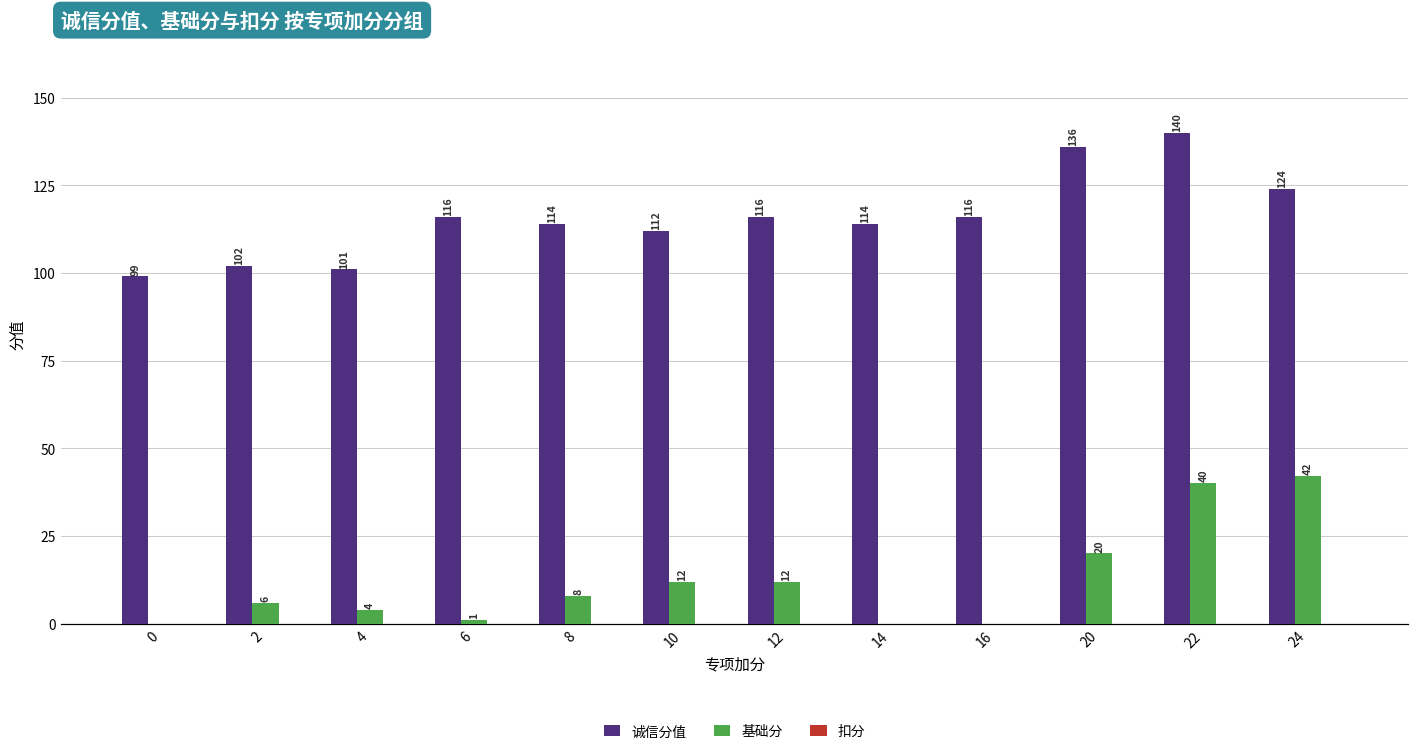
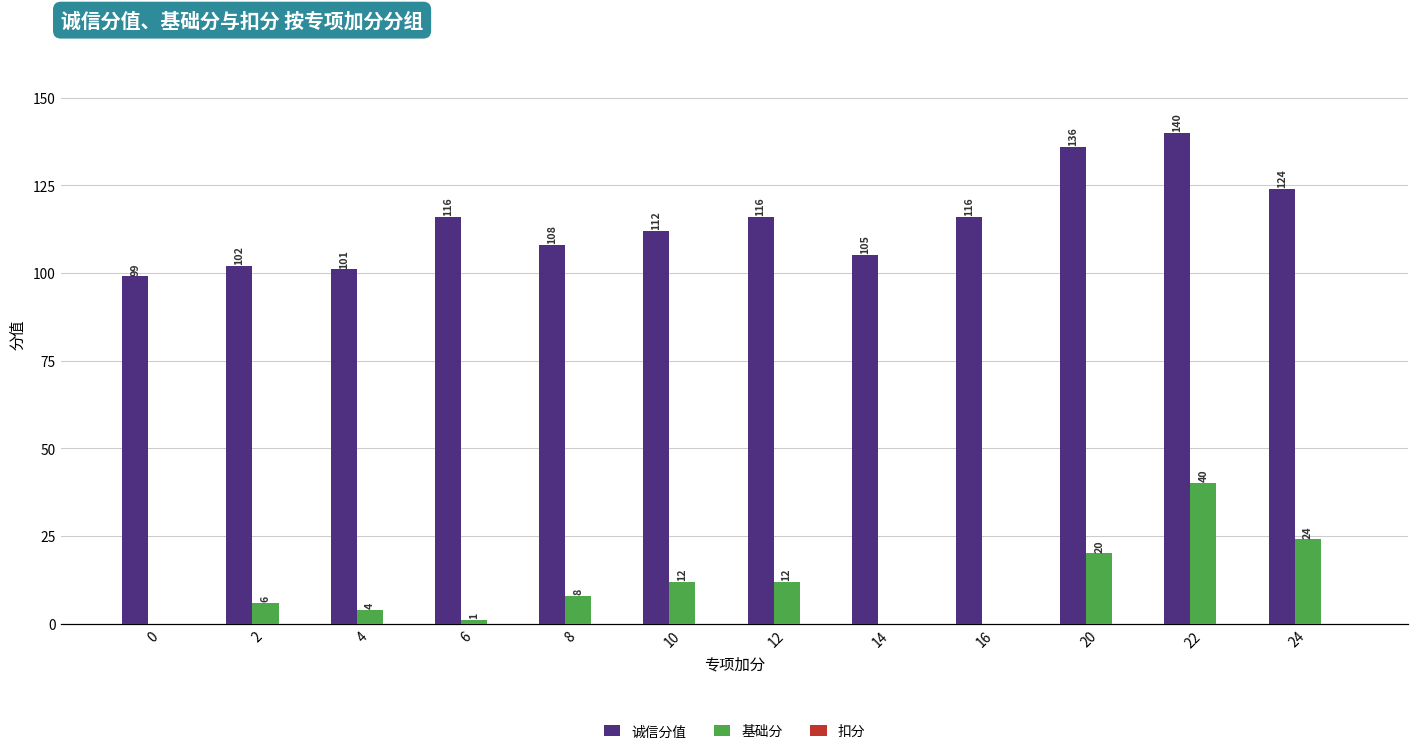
  {
    "诚信分值": {
      "0": 99,
      "2": 102,
      "4": 101,
      "6": 116,
-     "8": 114,
+     "8": 108,
      "10": 112,
      "12": 116,
-     "14": 114,
+     "14": 105,
      "16": 116,
      "20": 136,
      "22": 140,
      "24": 124
    },
    "基础分": {
      "2": 6,
      "4": 4,
      "6": 1,
      "8": 8,
      "10": 12,
      "12": 12,
      "20": 20,
      "22": 40,
-     "24": 42
+     "24": 24
    },
    "扣分": {
      "0": 0,
      "2": 0,
      "4": 0,
      "6": 0,
      "8": 0,
      "10": 0,
      "12": 0,
      "14": 0,
      "16": 0,
      "20": 0,
      "22": 0,
      "24": 0
    }
  }
